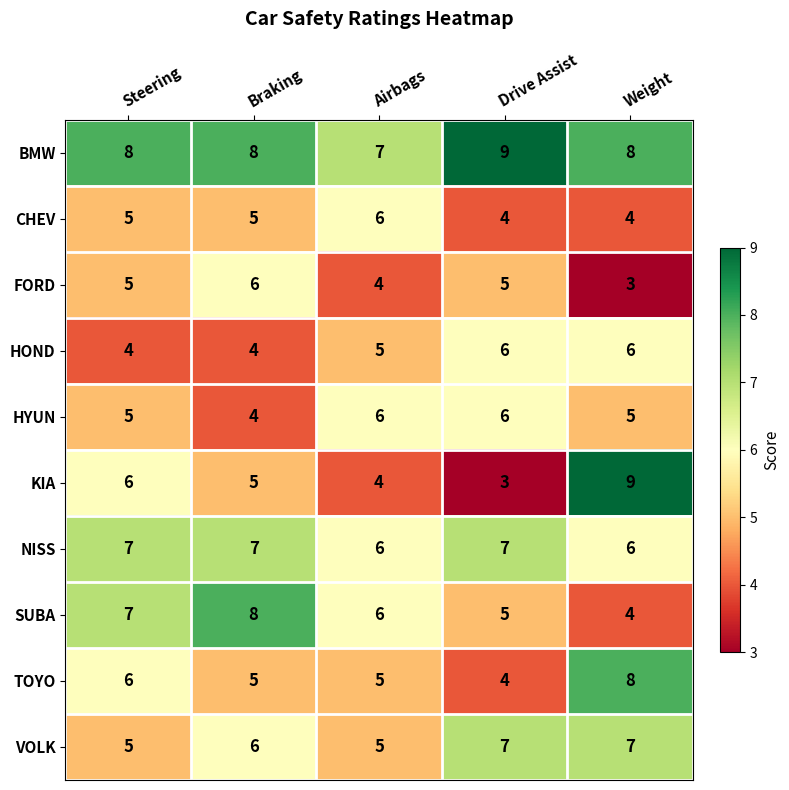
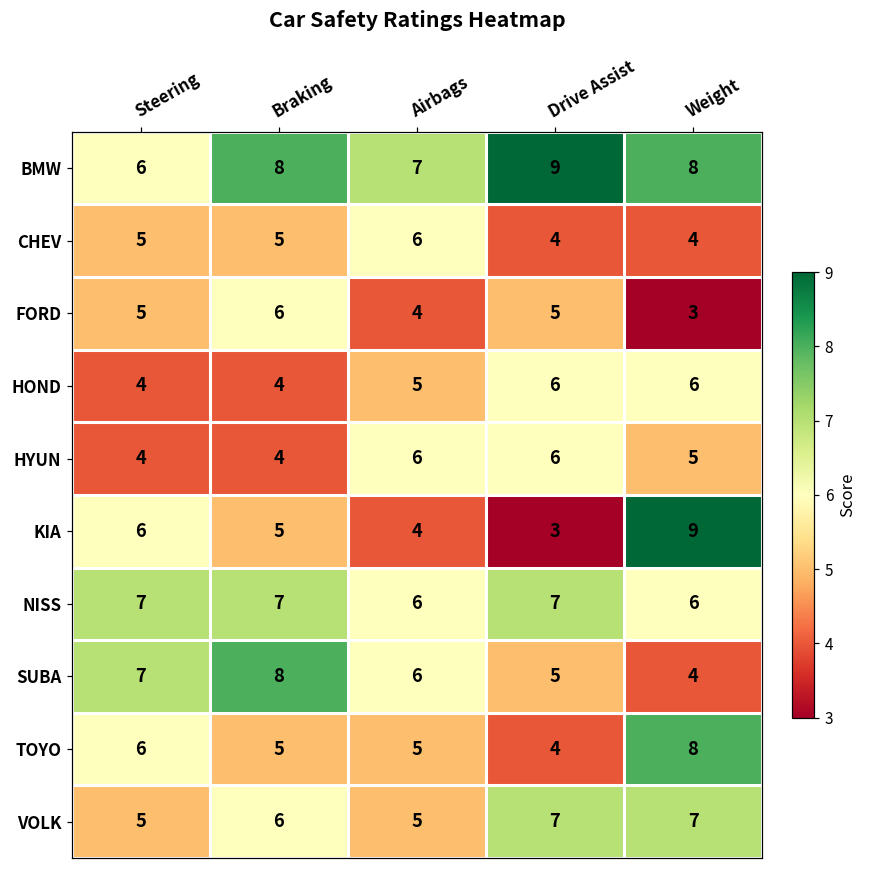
  {
    "BMW": {
-     "Steering": 8,
+     "Steering": 6,
      "Braking": 8,
      "Airbags": 7,
      "Drive Assist": 9,
      "Weight": 8
    },
    "CHEV": {
      "Steering": 5,
      "Braking": 5,
      "Airbags": 6,
      "Drive Assist": 4,
      "Weight": 4
    },
    "FORD": {
      "Steering": 5,
      "Braking": 6,
      "Airbags": 4,
      "Drive Assist": 5,
      "Weight": 3
    },
    "HOND": {
      "Steering": 4,
      "Braking": 4,
      "Airbags": 5,
      "Drive Assist": 6,
      "Weight": 6
    },
    "HYUN": {
-     "Steering": 5,
+     "Steering": 4,
      "Braking": 4,
      "Airbags": 6,
      "Drive Assist": 6,
      "Weight": 5
    },
    "KIA": {
      "Steering": 6,
      "Braking": 5,
      "Airbags": 4,
      "Drive Assist": 3,
      "Weight": 9
    },
    "NISS": {
      "Steering": 7,
      "Braking": 7,
      "Airbags": 6,
      "Drive Assist": 7,
      "Weight": 6
    },
    "SUBA": {
      "Steering": 7,
      "Braking": 8,
      "Airbags": 6,
      "Drive Assist": 5,
      "Weight": 4
    },
    "TOYO": {
      "Steering": 6,
      "Braking": 5,
      "Airbags": 5,
      "Drive Assist": 4,
      "Weight": 8
    },
    "VOLK": {
      "Steering": 5,
      "Braking": 6,
      "Airbags": 5,
      "Drive Assist": 7,
      "Weight": 7
    }
  }
